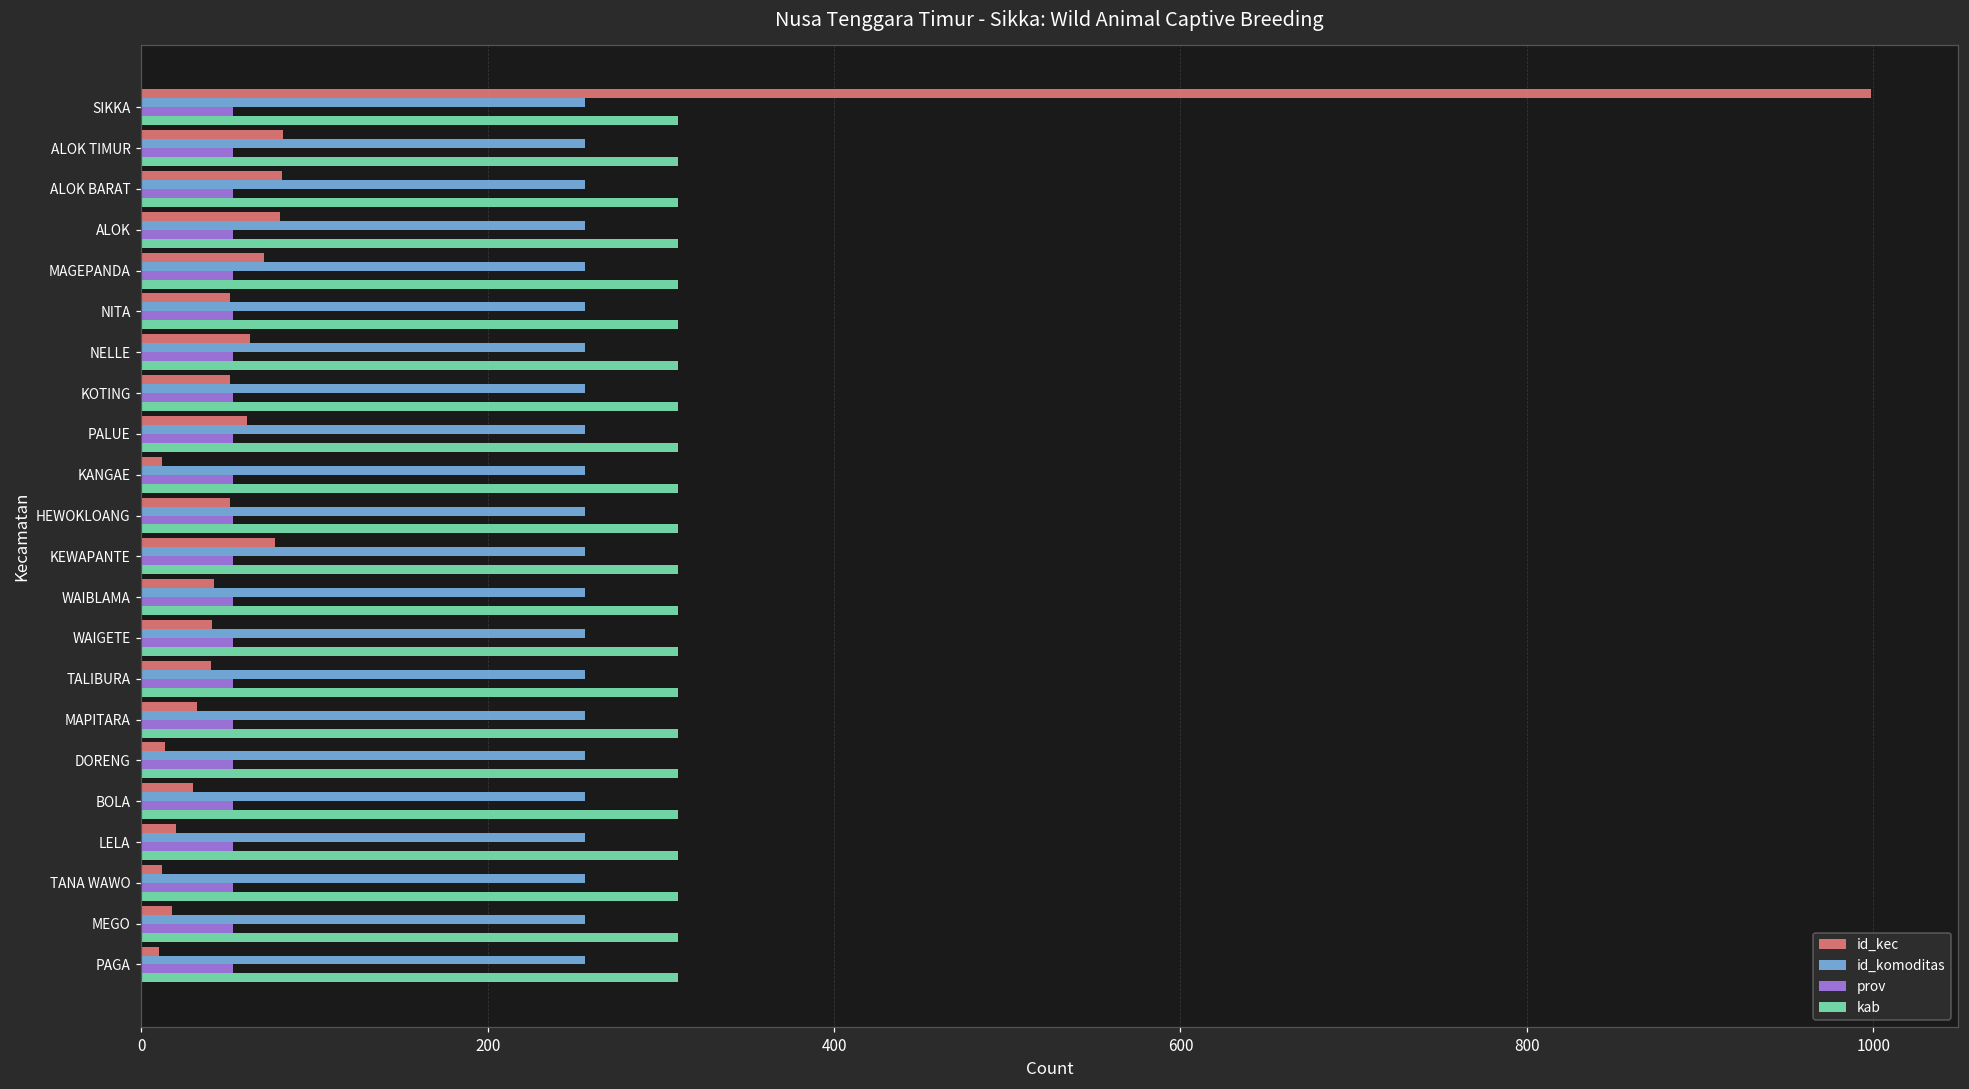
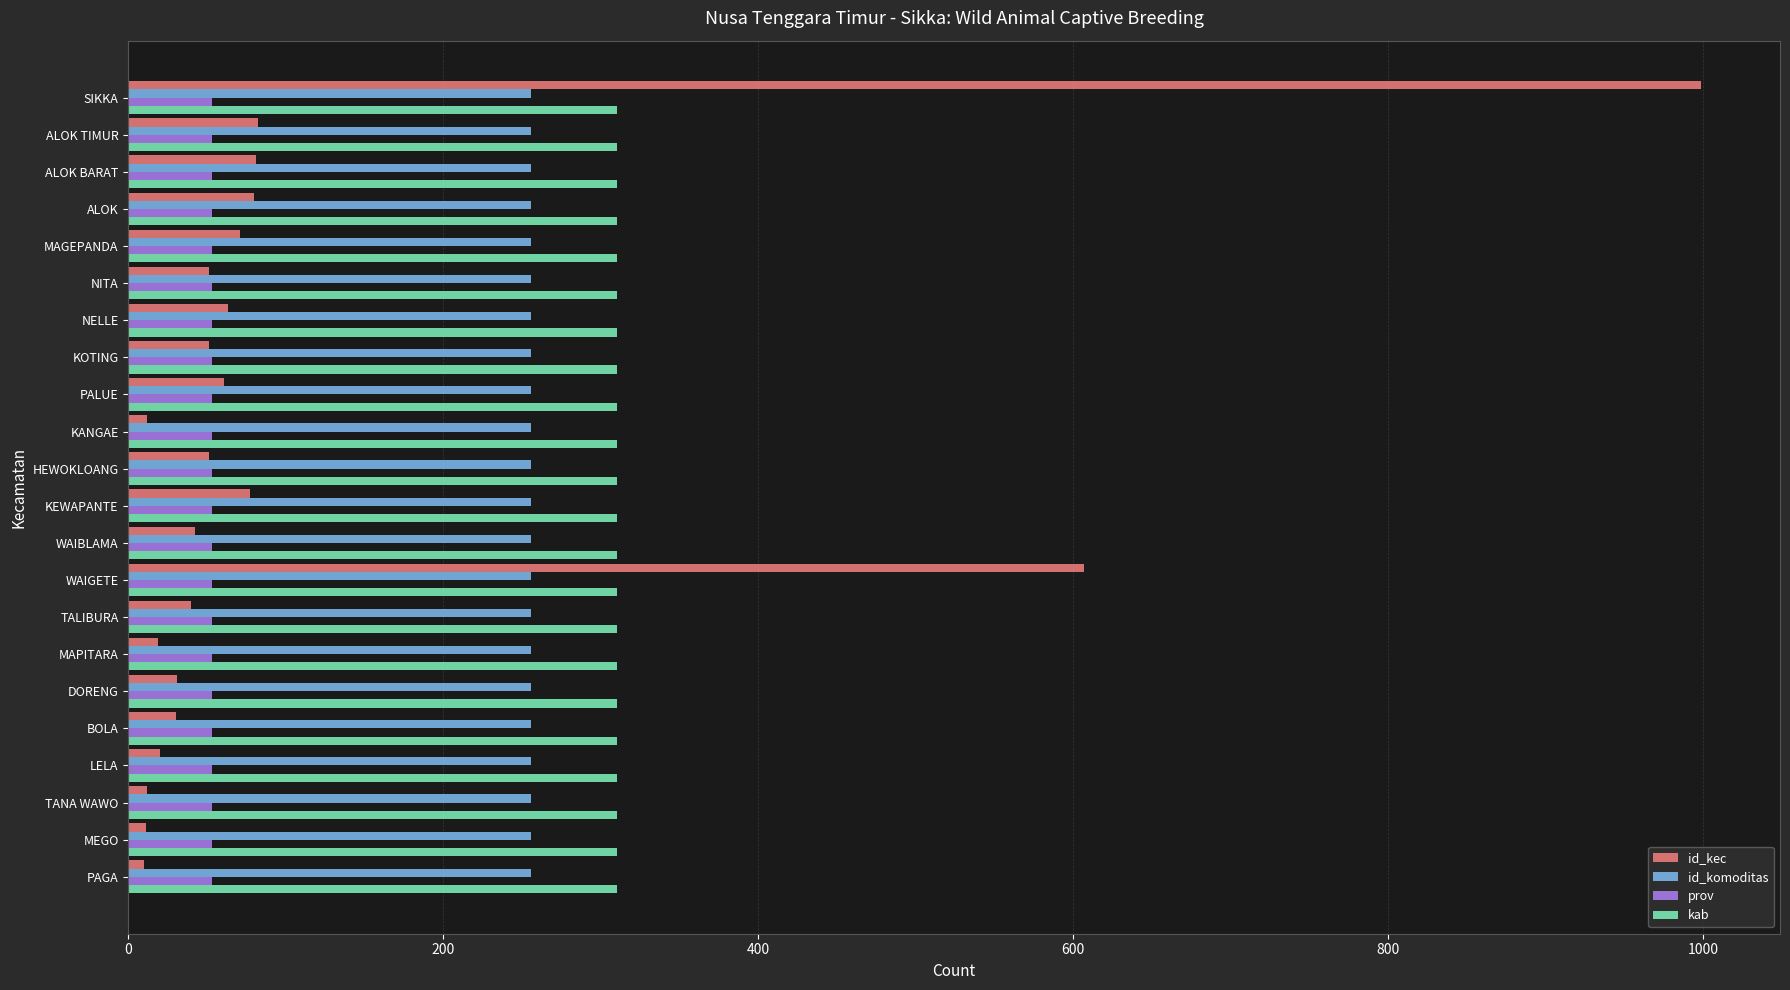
  {
    "id_kec": {
      "SIKKA": 999,
      "ALOK TIMUR": 82,
      "ALOK BARAT": 81,
      "ALOK": 80,
      "MAGEPANDA": 71,
      "NITA": 51,
      "NELLE": 63,
      "KOTING": 51,
      "PALUE": 61,
      "KANGAE": 12,
      "HEWOKLOANG": 51,
      "KEWAPANTE": 77,
      "WAIBLAMA": 42,
-     "WAIGETE": 41,
+     "WAIGETE": 607,
      "TALIBURA": 40,
-     "MAPITARA": 32,
-     "DORENG": 14,
+     "MAPITARA": 19,
+     "DORENG": 31,
      "BOLA": 30,
      "LELA": 20,
      "TANA WAWO": 12,
-     "MEGO": 18,
+     "MEGO": 11,
      "PAGA": 10
    },
    "id_komoditas": {
      "SIKKA": 256,
      "ALOK TIMUR": 256,
      "ALOK BARAT": 256,
      "ALOK": 256,
      "MAGEPANDA": 256,
      "NITA": 256,
      "NELLE": 256,
      "KOTING": 256,
      "PALUE": 256,
      "KANGAE": 256,
      "HEWOKLOANG": 256,
      "KEWAPANTE": 256,
      "WAIBLAMA": 256,
      "WAIGETE": 256,
      "TALIBURA": 256,
      "MAPITARA": 256,
      "DORENG": 256,
      "BOLA": 256,
      "LELA": 256,
      "TANA WAWO": 256,
      "MEGO": 256,
      "PAGA": 256
    },
    "prov": {
      "SIKKA": 53,
      "ALOK TIMUR": 53,
      "ALOK BARAT": 53,
      "ALOK": 53,
      "MAGEPANDA": 53,
      "NITA": 53,
      "NELLE": 53,
      "KOTING": 53,
      "PALUE": 53,
      "KANGAE": 53,
      "HEWOKLOANG": 53,
      "KEWAPANTE": 53,
      "WAIBLAMA": 53,
      "WAIGETE": 53,
      "TALIBURA": 53,
      "MAPITARA": 53,
      "DORENG": 53,
      "BOLA": 53,
      "LELA": 53,
      "TANA WAWO": 53,
      "MEGO": 53,
      "PAGA": 53
    },
    "kab": {
      "SIKKA": 310,
      "ALOK TIMUR": 310,
      "ALOK BARAT": 310,
      "ALOK": 310,
      "MAGEPANDA": 310,
      "NITA": 310,
      "NELLE": 310,
      "KOTING": 310,
      "PALUE": 310,
      "KANGAE": 310,
      "HEWOKLOANG": 310,
      "KEWAPANTE": 310,
      "WAIBLAMA": 310,
      "WAIGETE": 310,
      "TALIBURA": 310,
      "MAPITARA": 310,
      "DORENG": 310,
      "BOLA": 310,
      "LELA": 310,
      "TANA WAWO": 310,
      "MEGO": 310,
      "PAGA": 310
    }
  }
